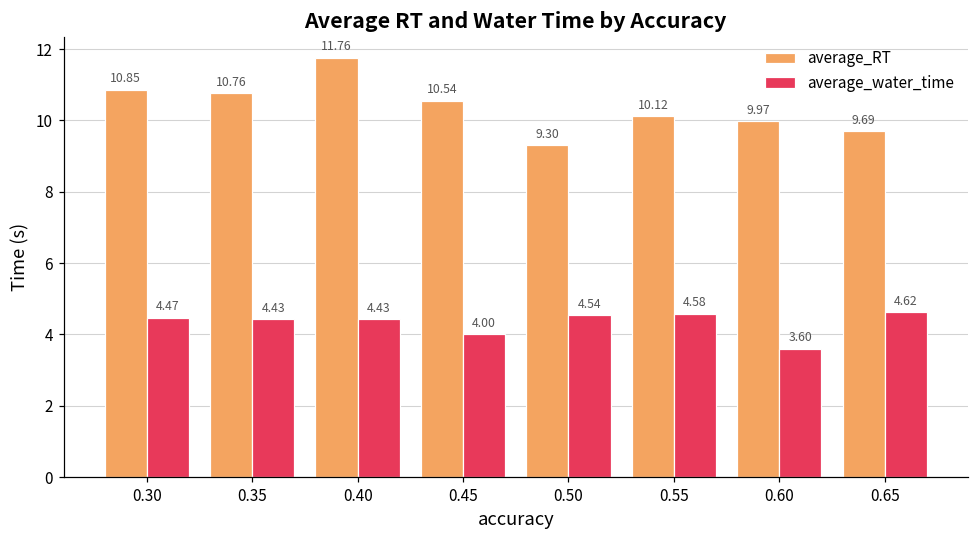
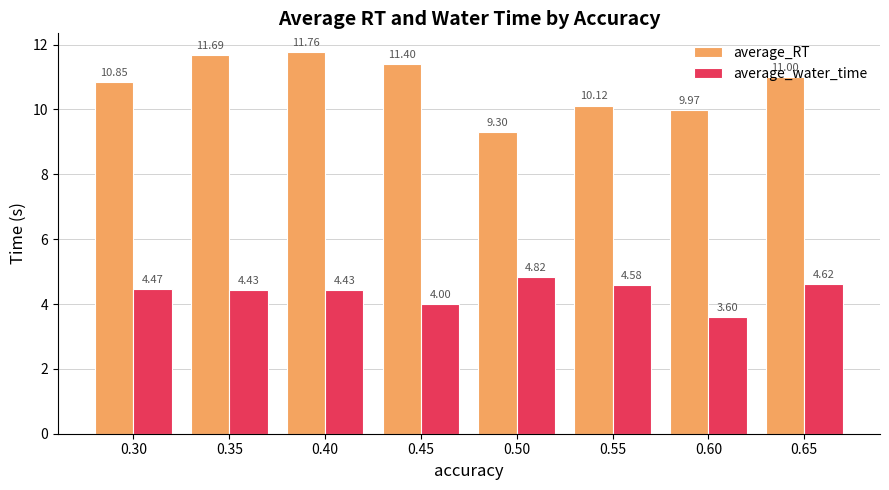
  {
    "average_RT": {
      "0.30": 10.85,
-     "0.35": 10.76,
+     "0.35": 11.69,
      "0.40": 11.76,
-     "0.45": 10.54,
+     "0.45": 11.40,
      "0.50": 9.30,
      "0.55": 10.12,
      "0.60": 9.97,
-     "0.65": 9.69
+     "0.65": 11.00
    },
    "average_water_time": {
      "0.30": 4.47,
      "0.35": 4.43,
      "0.40": 4.43,
      "0.45": 4.00,
-     "0.50": 4.54,
+     "0.50": 4.82,
      "0.55": 4.58,
      "0.60": 3.60,
      "0.65": 4.62
    }
  }
